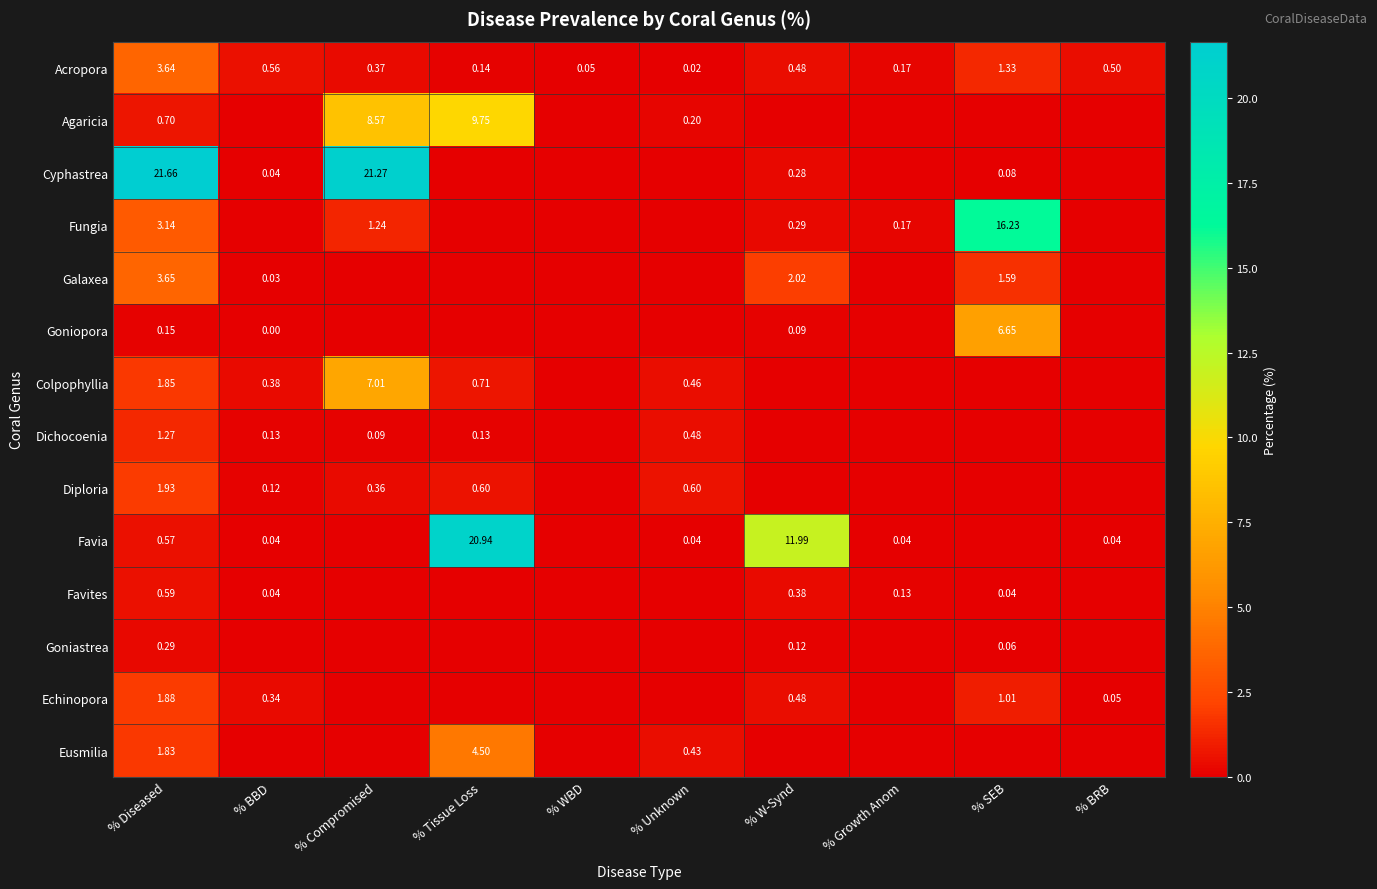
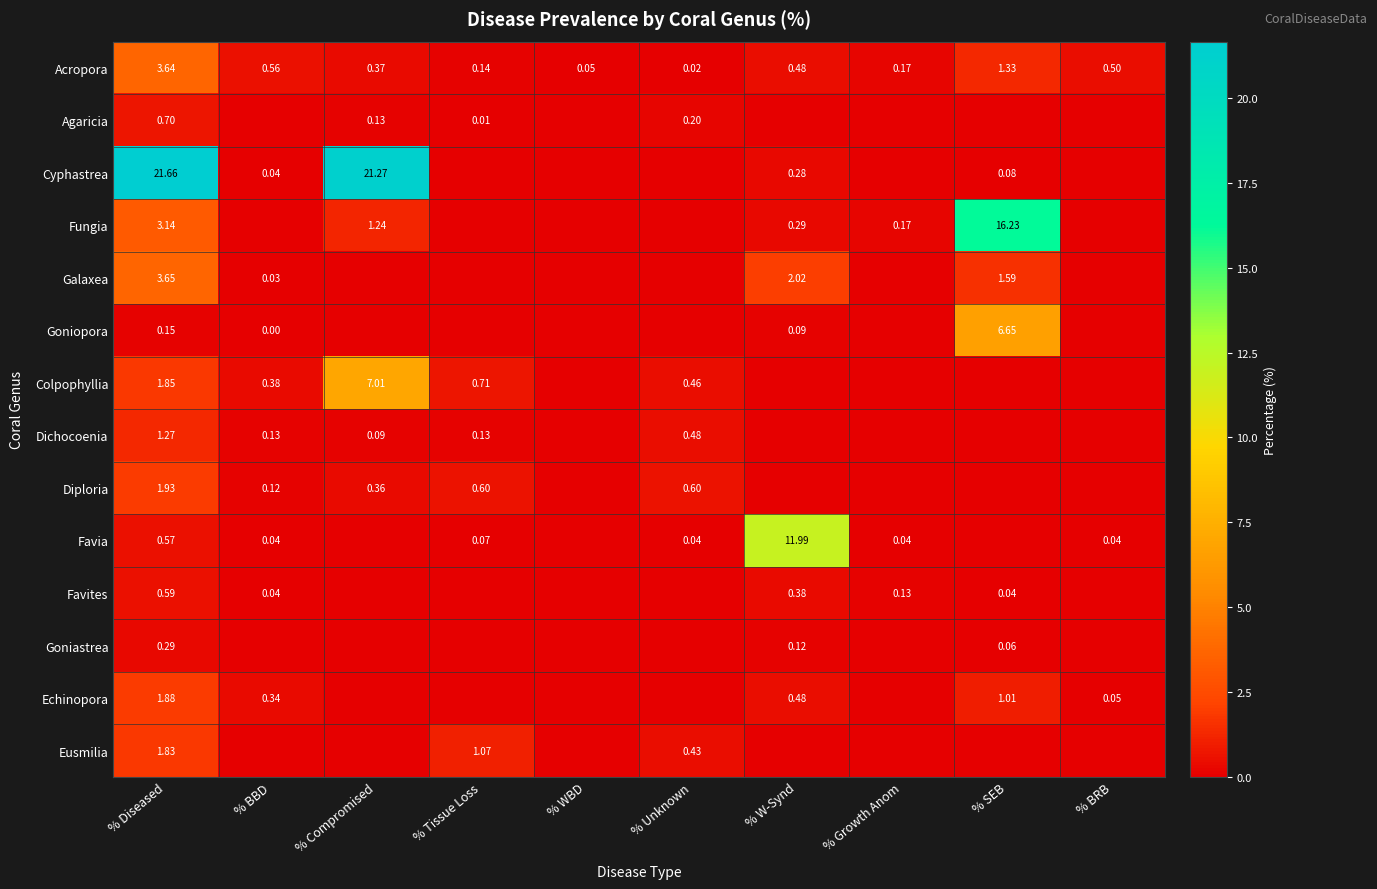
  {
    "Acropora": {
      "% Diseased": 3.64,
      "% BBD": 0.56,
      "% Compromised": 0.37,
      "% Tissue Loss": 0.14,
      "% WBD": 0.05,
      "% Unknown": 0.02,
      "% W-Synd": 0.48,
      "% Growth Anom": 0.17,
      "% SEB": 1.33,
      "% BRB": 0.50
    },
    "Agaricia": {
      "% Diseased": 0.70,
-     "% Compromised": 8.57,
-     "% Tissue Loss": 9.75,
+     "% Compromised": 0.13,
+     "% Tissue Loss": 0.01,
      "% Unknown": 0.20
    },
    "Cyphastrea": {
      "% Diseased": 21.66,
      "% BBD": 0.04,
      "% Compromised": 21.27,
      "% W-Synd": 0.28,
      "% SEB": 0.08
    },
    "Fungia": {
      "% Diseased": 3.14,
      "% Compromised": 1.24,
      "% W-Synd": 0.29,
      "% Growth Anom": 0.17,
      "% SEB": 16.23
    },
    "Galaxea": {
      "% Diseased": 3.65,
      "% BBD": 0.03,
      "% W-Synd": 2.02,
      "% SEB": 1.59
    },
    "Goniopora": {
      "% Diseased": 0.15,
      "% BBD": 0.00,
      "% W-Synd": 0.09,
      "% SEB": 6.65
    },
    "Colpophyllia": {
      "% Diseased": 1.85,
      "% BBD": 0.38,
      "% Compromised": 7.01,
      "% Tissue Loss": 0.71,
      "% Unknown": 0.46
    },
    "Dichocoenia": {
      "% Diseased": 1.27,
      "% BBD": 0.13,
      "% Compromised": 0.09,
      "% Tissue Loss": 0.13,
      "% Unknown": 0.48
    },
    "Diploria": {
      "% Diseased": 1.93,
      "% BBD": 0.12,
      "% Compromised": 0.36,
      "% Tissue Loss": 0.60,
      "% Unknown": 0.60
    },
    "Favia": {
      "% Diseased": 0.57,
      "% BBD": 0.04,
-     "% Tissue Loss": 20.94,
+     "% Tissue Loss": 0.07,
      "% Unknown": 0.04,
      "% W-Synd": 11.99,
      "% Growth Anom": 0.04,
      "% BRB": 0.04
    },
    "Favites": {
      "% Diseased": 0.59,
      "% BBD": 0.04,
      "% W-Synd": 0.38,
      "% Growth Anom": 0.13,
      "% SEB": 0.04
    },
    "Goniastrea": {
      "% Diseased": 0.29,
      "% W-Synd": 0.12,
      "% SEB": 0.06
    },
    "Echinopora": {
      "% Diseased": 1.88,
      "% BBD": 0.34,
      "% W-Synd": 0.48,
      "% SEB": 1.01,
      "% BRB": 0.05
    },
    "Eusmilia": {
      "% Diseased": 1.83,
-     "% Tissue Loss": 4.50,
+     "% Tissue Loss": 1.07,
      "% Unknown": 0.43
    }
  }
